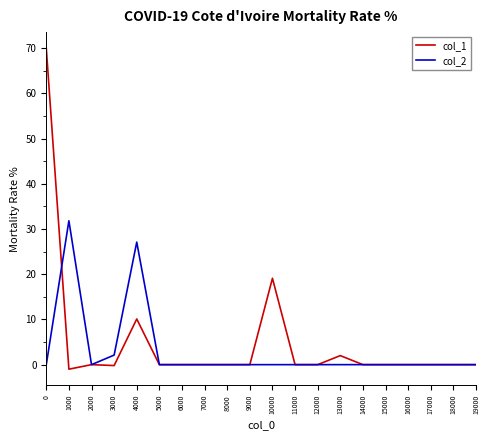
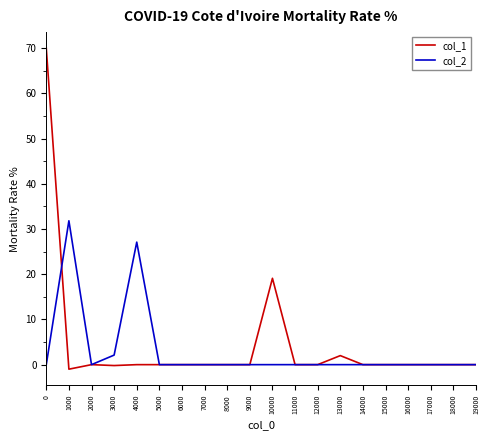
  {
    "col_1": {
      "0": 70,
      "1000": -1,
      "3000": 0,
-     "4000": 10,
+     "4000": 0,
      "10000": 19,
      "13000": 2
    },
    "col_2": {
      "0": 0,
      "1000": 32,
      "3000": 2,
      "4000": 27,
      "10000": 0,
      "13000": 0
    }
  }
